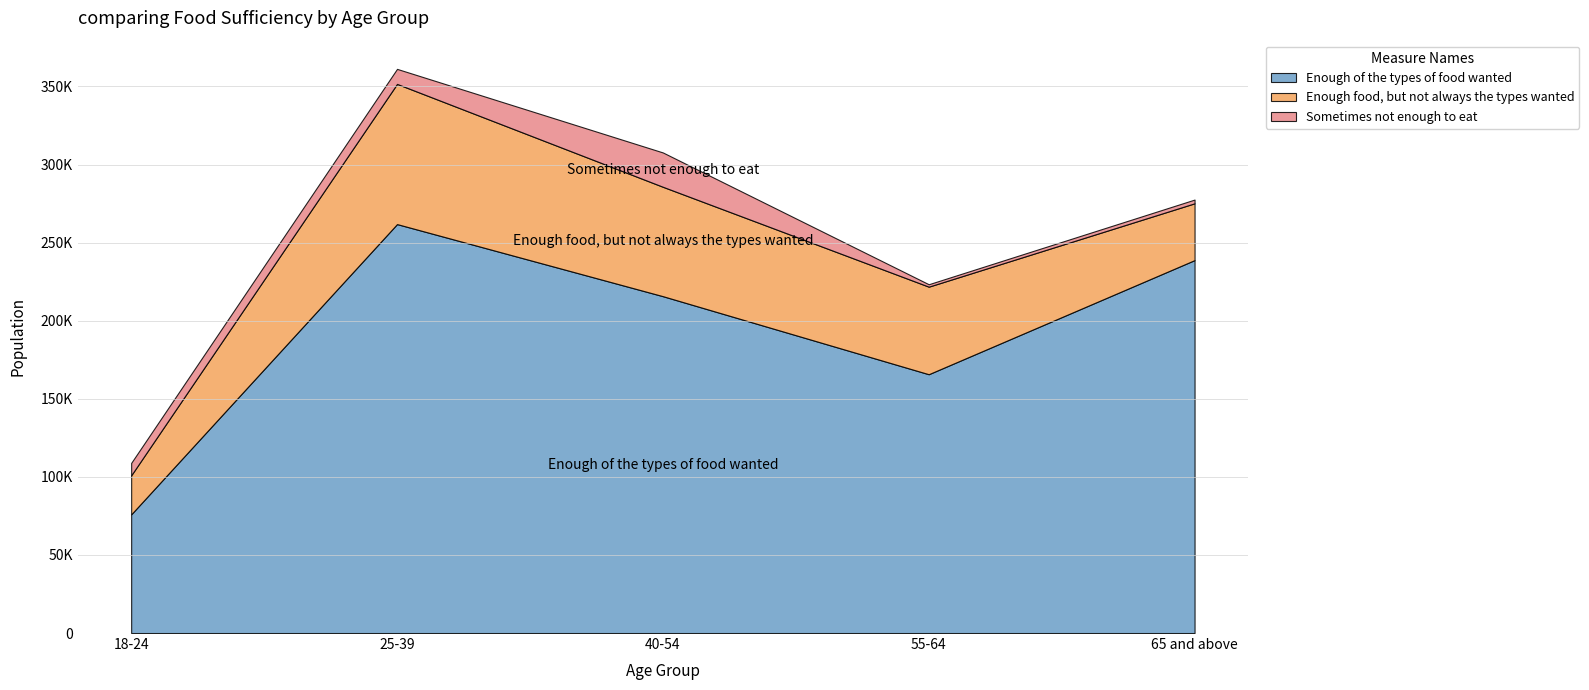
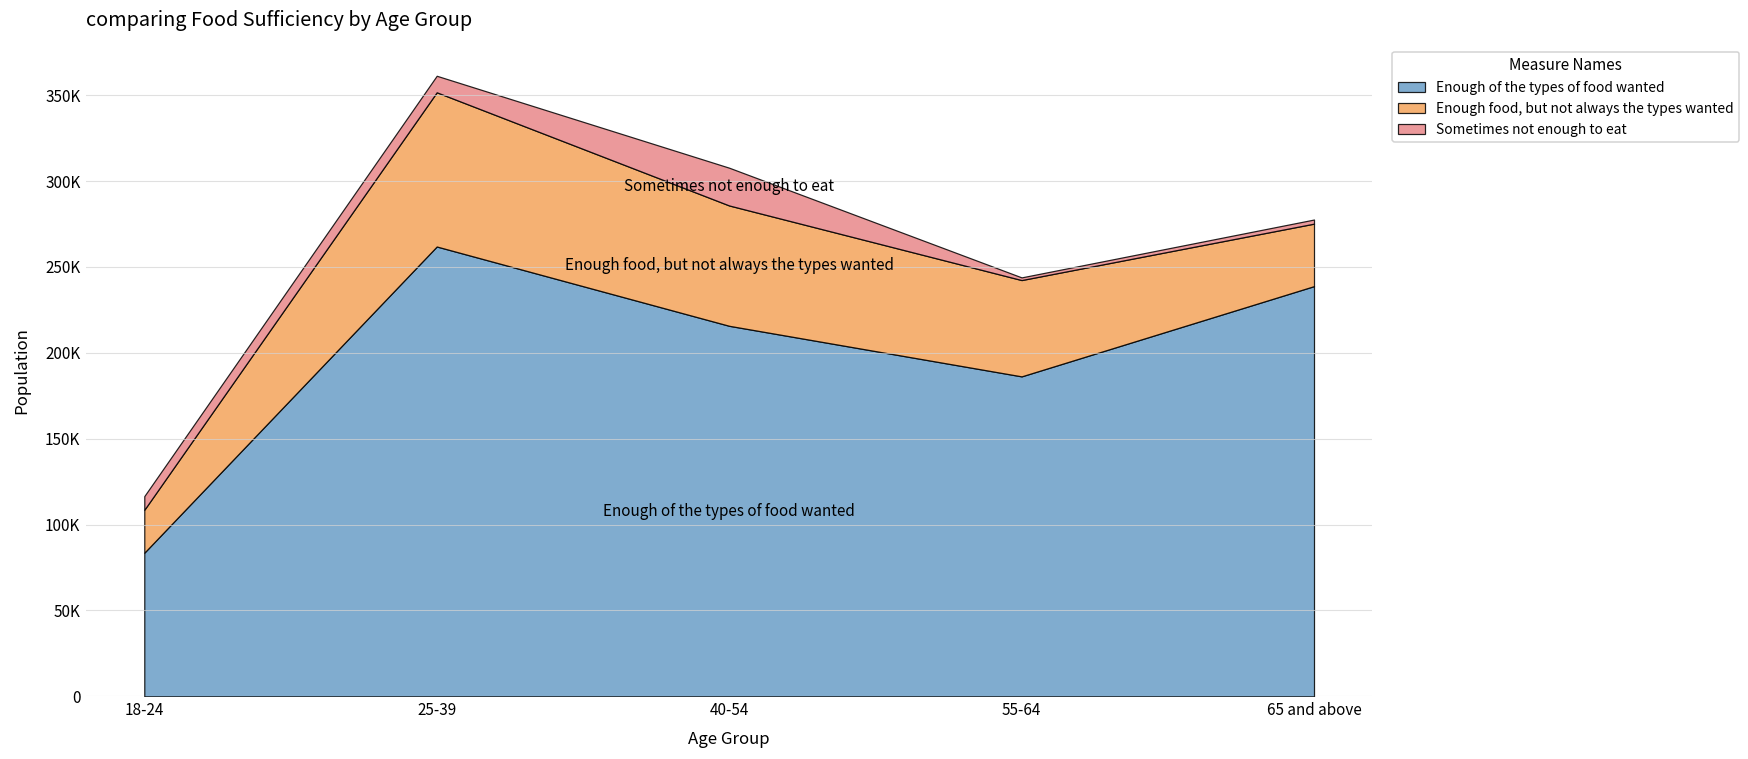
  {
    "Enough of the types of food wanted": {
-     "18-24": 76000,
+     "18-24": 84000,
      "25-39": 262000,
      "40-54": 216000,
-     "55-64": 166000,
+     "55-64": 186000,
      "65 and above": 239000
    }
  }
